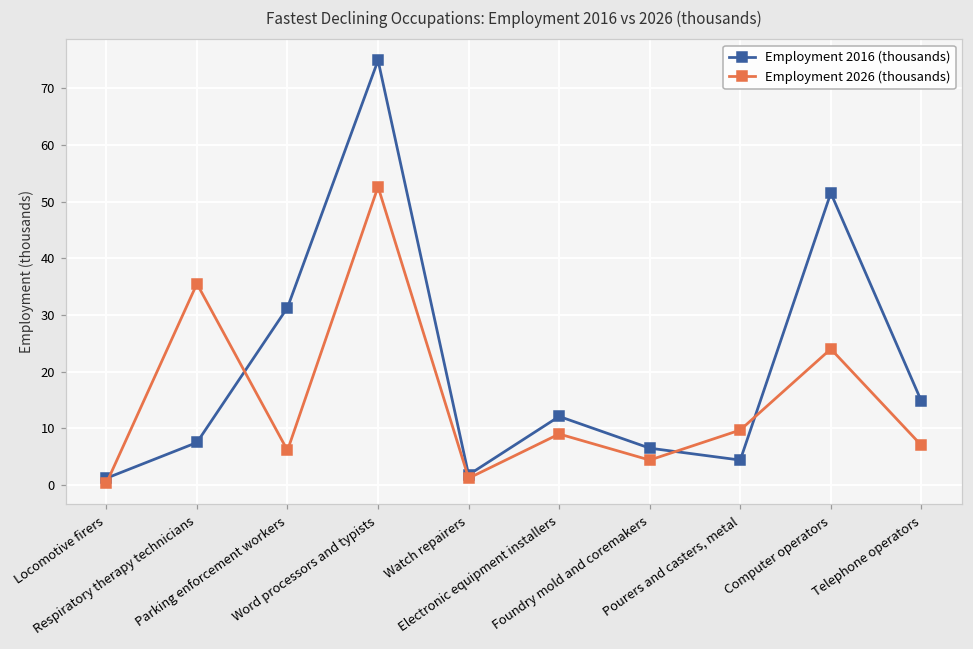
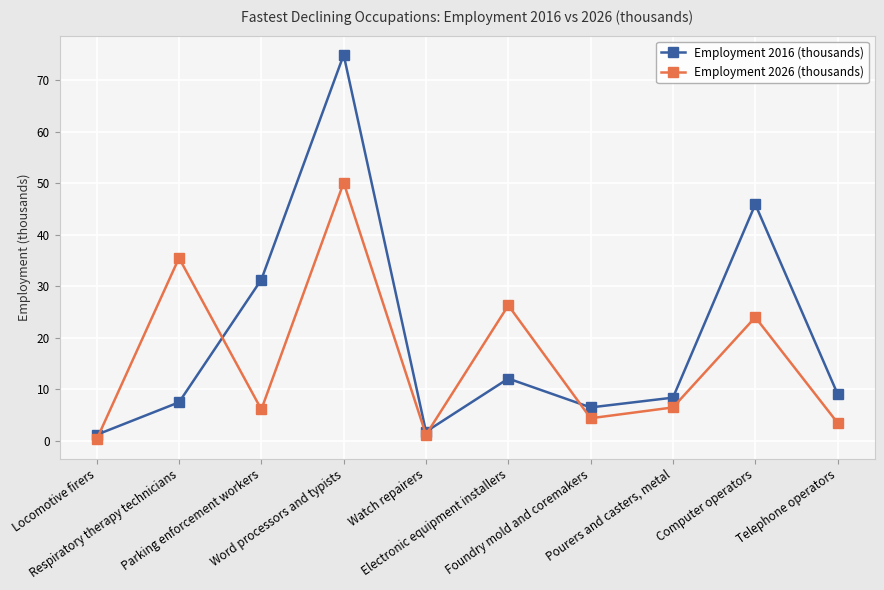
  {
    "Employment 2016 (thousands)": {
      "Locomotive firers": 1,
      "Respiratory therapy technicians": 8,
      "Parking enforcement workers": 31,
      "Word processors and typists": 75,
      "Watch repairers": 2,
      "Electronic equipment installers": 12,
      "Foundry mold and coremakers": 7,
-     "Pourers and casters, metal": 4,
-     "Computer operators": 52,
-     "Telephone operators": 15
+     "Pourers and casters, metal": 8,
+     "Computer operators": 46,
+     "Telephone operators": 9
    },
    "Employment 2026 (thousands)": {
      "Locomotive firers": 0,
      "Respiratory therapy technicians": 36,
      "Parking enforcement workers": 6,
-     "Word processors and typists": 53,
+     "Word processors and typists": 50,
      "Watch repairers": 1,
-     "Electronic equipment installers": 9,
+     "Electronic equipment installers": 26,
      "Foundry mold and coremakers": 4,
-     "Pourers and casters, metal": 10,
+     "Pourers and casters, metal": 7,
      "Computer operators": 24,
-     "Telephone operators": 7
+     "Telephone operators": 4
    }
  }
